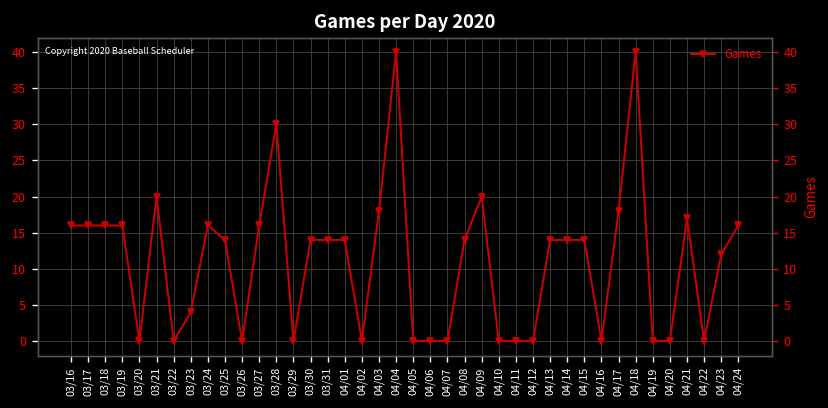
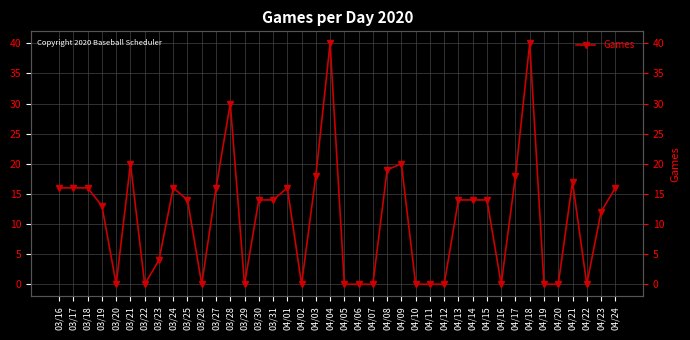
  {
    "03/16": 16,
    "03/17": 16,
    "03/18": 16,
-   "03/19": 16,
+   "03/19": 13,
    "03/20": 0,
    "03/21": 20,
    "03/22": 0,
    "03/23": 4,
    "03/24": 16,
    "03/25": 14,
    "03/26": 0,
    "03/27": 16,
    "03/28": 30,
    "03/29": 0,
    "03/30": 14,
    "03/31": 14,
-   "04/01": 14,
+   "04/01": 16,
    "04/02": 0,
    "04/03": 18,
    "04/04": 40,
    "04/05": 0,
    "04/06": 0,
    "04/07": 0,
-   "04/08": 14,
+   "04/08": 19,
    "04/09": 20,
    "04/10": 0,
    "04/11": 0,
    "04/12": 0,
    "04/13": 14,
    "04/14": 14,
    "04/15": 14,
    "04/16": 0,
    "04/17": 18,
    "04/18": 40,
    "04/19": 0,
    "04/20": 0,
    "04/21": 17,
    "04/22": 0,
    "04/23": 12,
    "04/24": 16
  }
